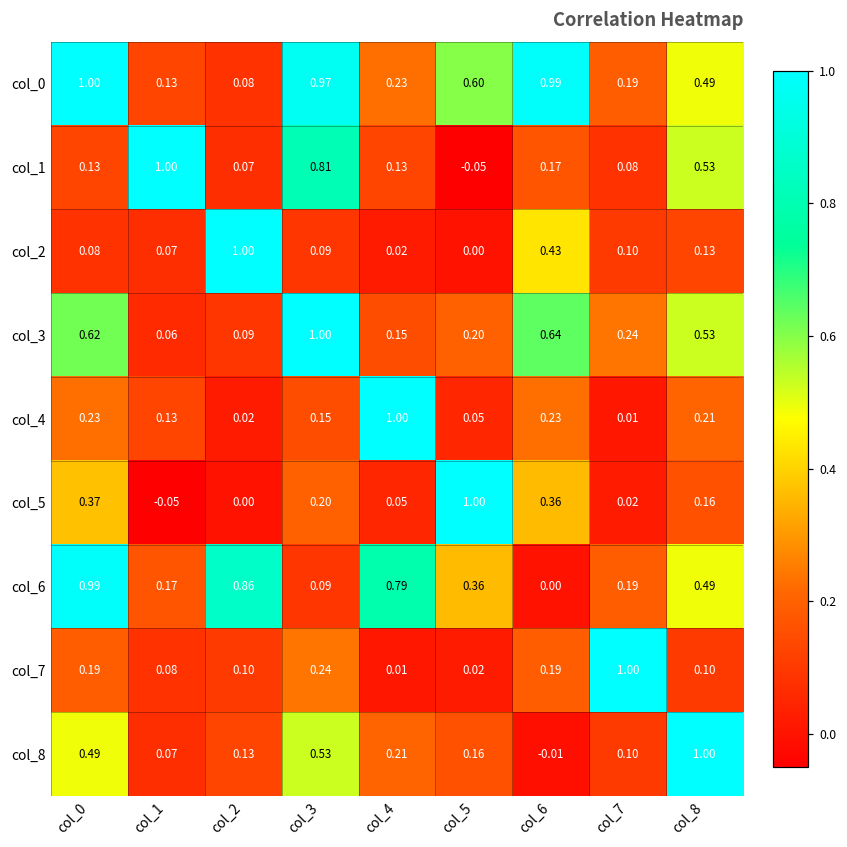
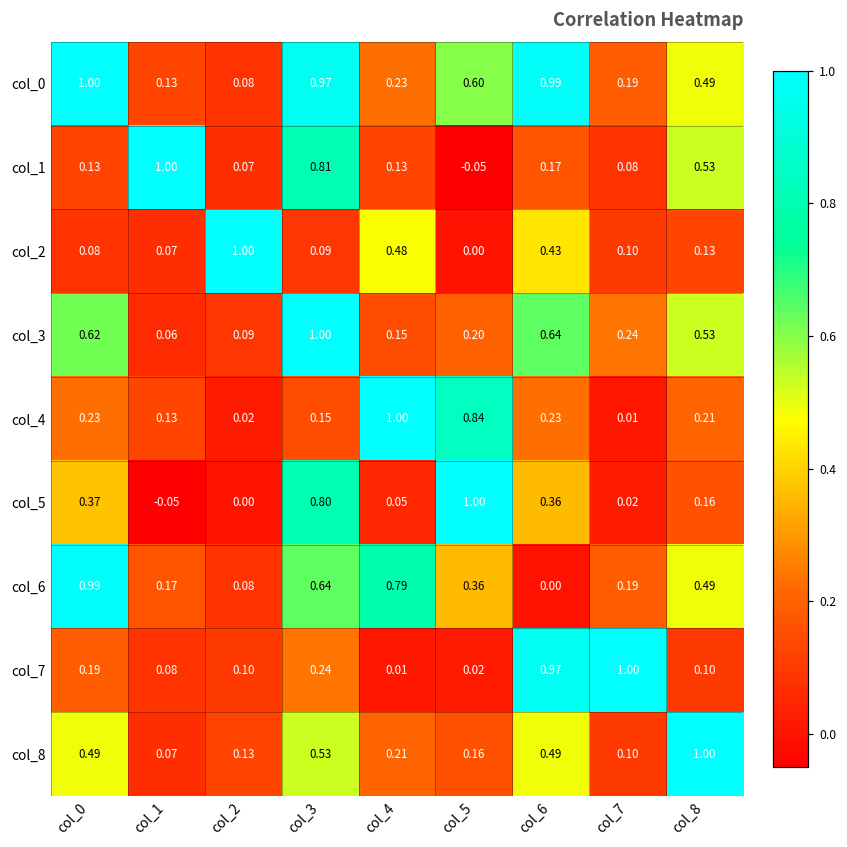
  {
    "col_0": {
      "col_0": 1.00,
      "col_1": 0.13,
      "col_2": 0.08,
      "col_3": 0.97,
      "col_4": 0.23,
      "col_5": 0.60,
      "col_6": 0.99,
      "col_7": 0.19,
      "col_8": 0.49
    },
    "col_1": {
      "col_0": 0.13,
      "col_1": 1.00,
      "col_2": 0.07,
      "col_3": 0.81,
      "col_4": 0.13,
      "col_5": -0.05,
      "col_6": 0.17,
      "col_7": 0.08,
      "col_8": 0.53
    },
    "col_2": {
      "col_0": 0.08,
      "col_1": 0.07,
      "col_2": 1.00,
      "col_3": 0.09,
-     "col_4": 0.02,
+     "col_4": 0.48,
      "col_5": 0.00,
      "col_6": 0.43,
      "col_7": 0.10,
      "col_8": 0.13
    },
    "col_3": {
      "col_0": 0.62,
      "col_1": 0.06,
      "col_2": 0.09,
      "col_3": 1.00,
      "col_4": 0.15,
      "col_5": 0.20,
      "col_6": 0.64,
      "col_7": 0.24,
      "col_8": 0.53
    },
    "col_4": {
      "col_0": 0.23,
      "col_1": 0.13,
      "col_2": 0.02,
      "col_3": 0.15,
      "col_4": 1.00,
-     "col_5": 0.05,
+     "col_5": 0.84,
      "col_6": 0.23,
      "col_7": 0.01,
      "col_8": 0.21
    },
    "col_5": {
      "col_0": 0.37,
      "col_1": -0.05,
      "col_2": 0.00,
-     "col_3": 0.20,
+     "col_3": 0.80,
      "col_4": 0.05,
      "col_5": 1.00,
      "col_6": 0.36,
      "col_7": 0.02,
      "col_8": 0.16
    },
    "col_6": {
      "col_0": 0.99,
      "col_1": 0.17,
-     "col_2": 0.86,
-     "col_3": 0.09,
+     "col_2": 0.08,
+     "col_3": 0.64,
      "col_4": 0.79,
      "col_5": 0.36,
      "col_6": 0.00,
      "col_7": 0.19,
      "col_8": 0.49
    },
    "col_7": {
      "col_0": 0.19,
      "col_1": 0.08,
      "col_2": 0.10,
      "col_3": 0.24,
      "col_4": 0.01,
      "col_5": 0.02,
-     "col_6": 0.19,
+     "col_6": 0.97,
      "col_7": 1.00,
      "col_8": 0.10
    },
    "col_8": {
      "col_0": 0.49,
      "col_1": 0.07,
      "col_2": 0.13,
      "col_3": 0.53,
      "col_4": 0.21,
      "col_5": 0.16,
-     "col_6": -0.01,
+     "col_6": 0.49,
      "col_7": 0.10,
      "col_8": 1.00
    }
  }
